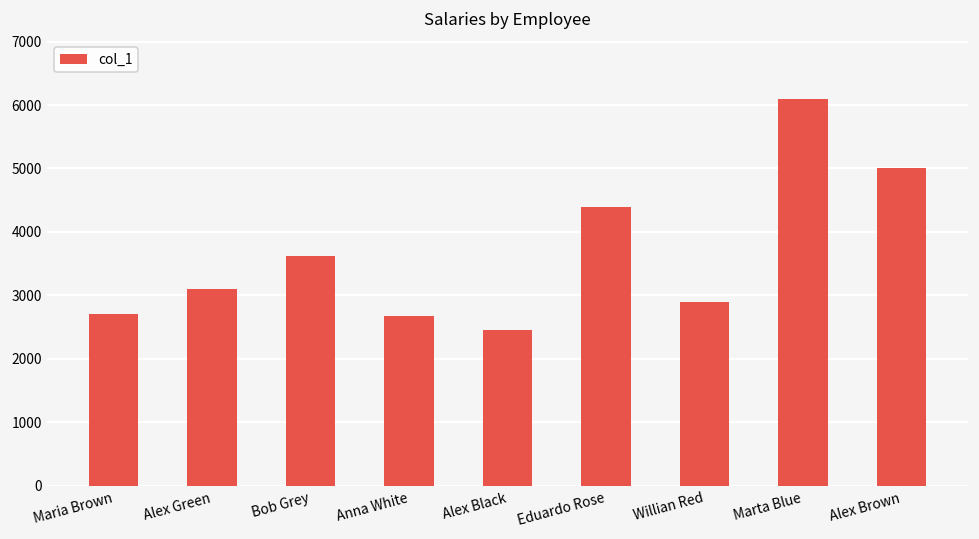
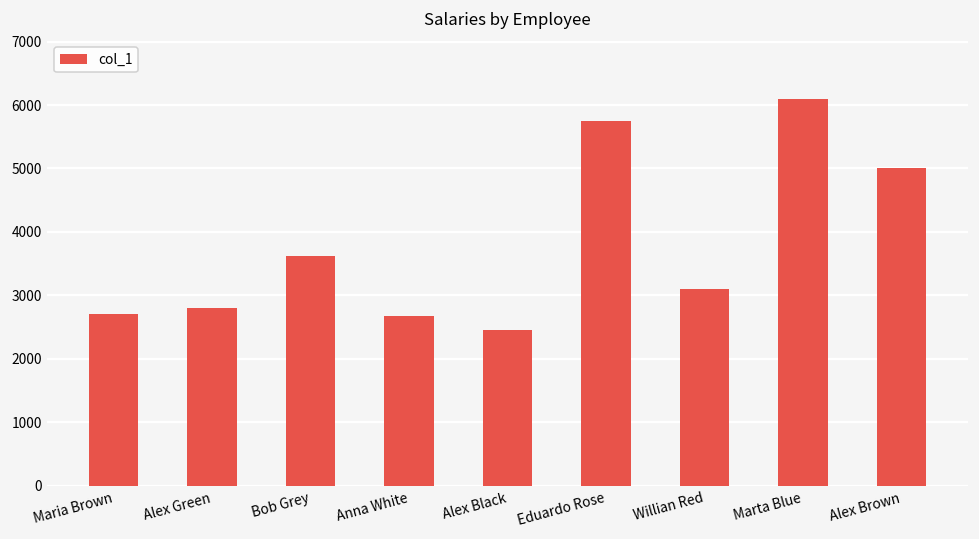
  {
    "Maria Brown": 2700,
-   "Alex Green": 3100,
+   "Alex Green": 2800,
    "Bob Grey": 3600,
    "Anna White": 2700,
    "Alex Black": 2500,
-   "Eduardo Rose": 4400,
-   "Willian Red": 2900,
+   "Eduardo Rose": 5800,
+   "Willian Red": 3100,
    "Marta Blue": 6100,
    "Alex Brown": 5000
  }
